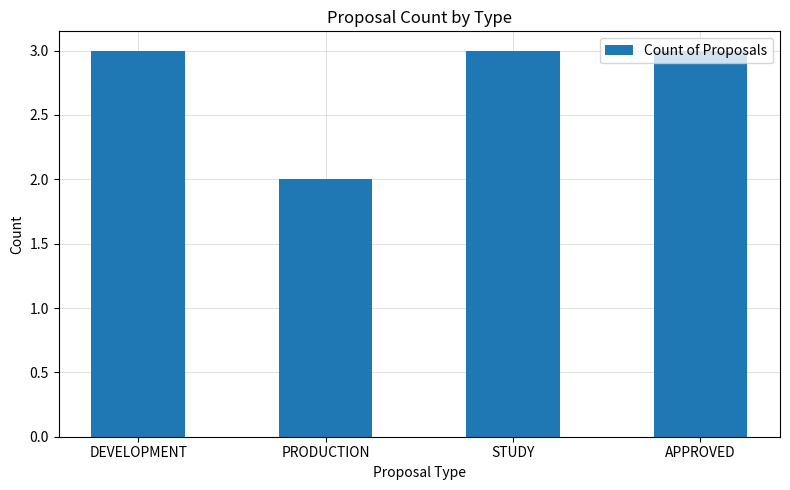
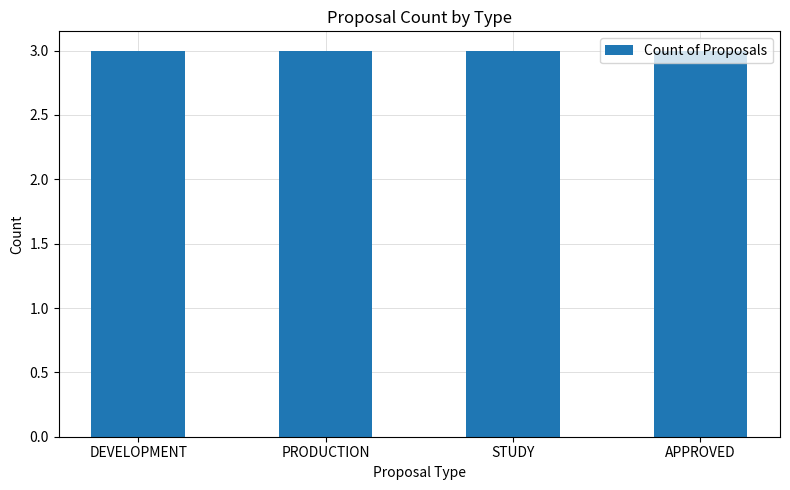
  {
    "DEVELOPMENT": 3,
-   "PRODUCTION": 2,
+   "PRODUCTION": 3,
    "STUDY": 3
  }
